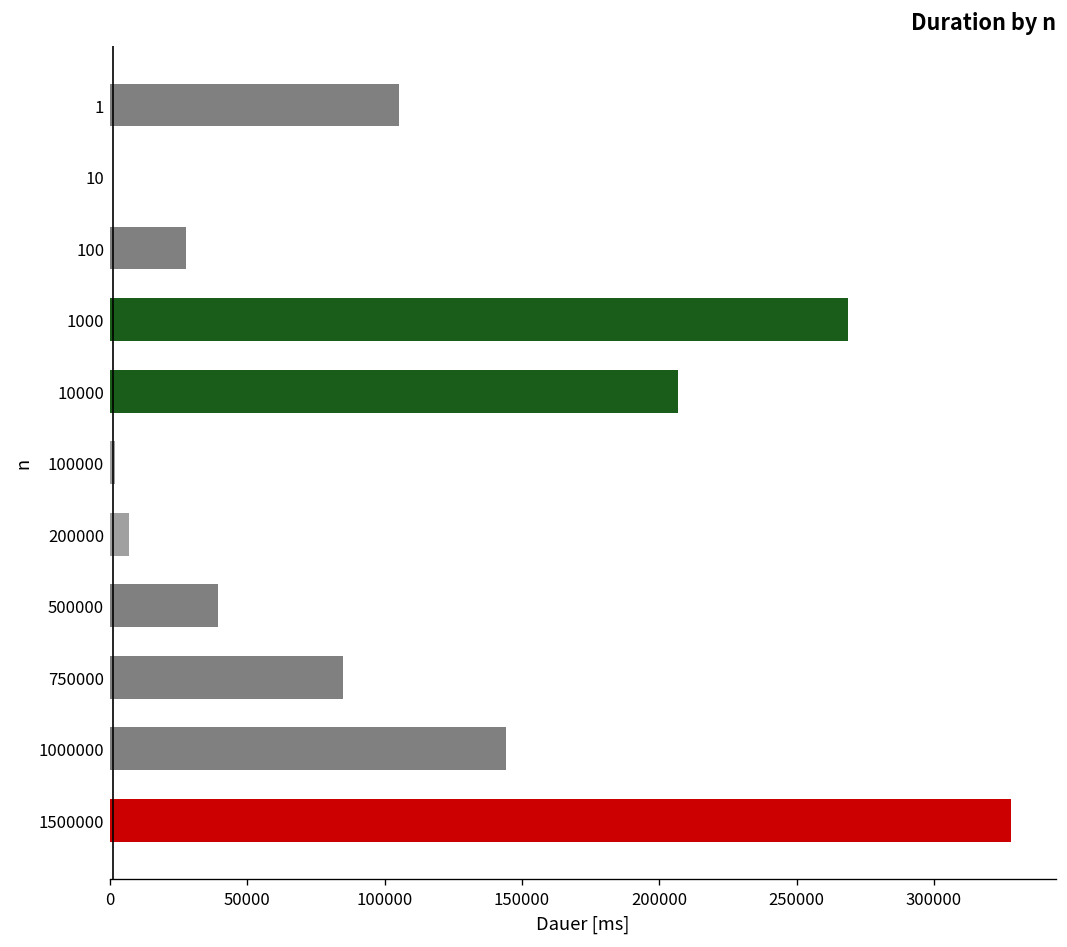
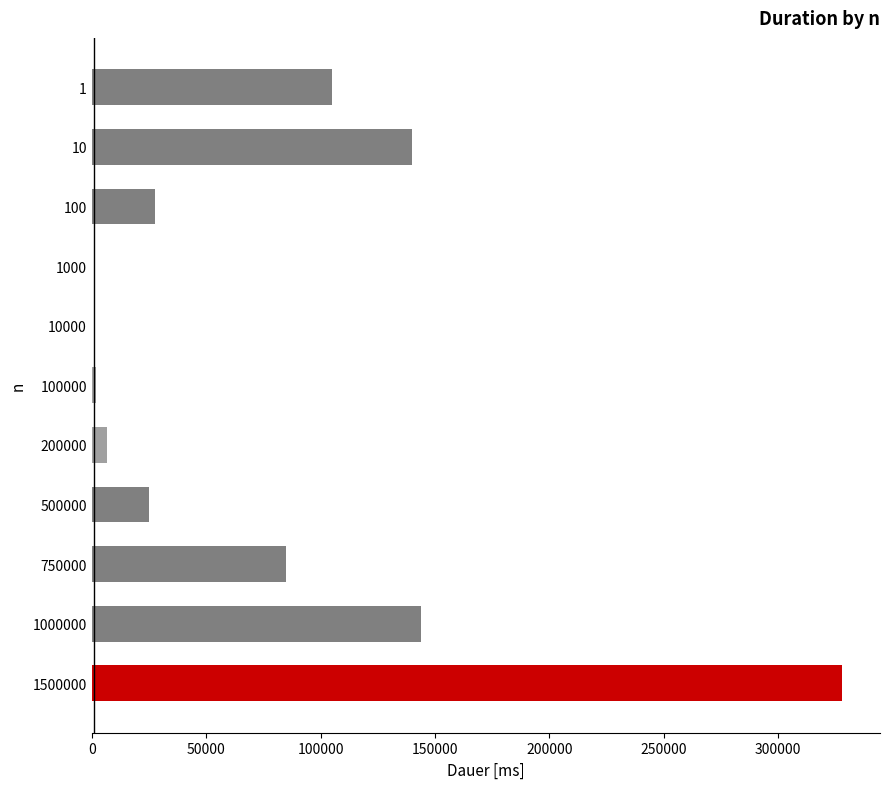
  {
    "1": 105000,
-   "10": 0,
+   "10": 140000,
    "100": 28000,
-   "1000": 269000,
-   "10000": 207000,
+   "1000": 0,
+   "10000": 0,
    "100000": 2000,
    "200000": 7000,
-   "500000": 39000,
+   "500000": 25000,
    "750000": 85000,
    "1000000": 144000,
    "1500000": 328000
  }
